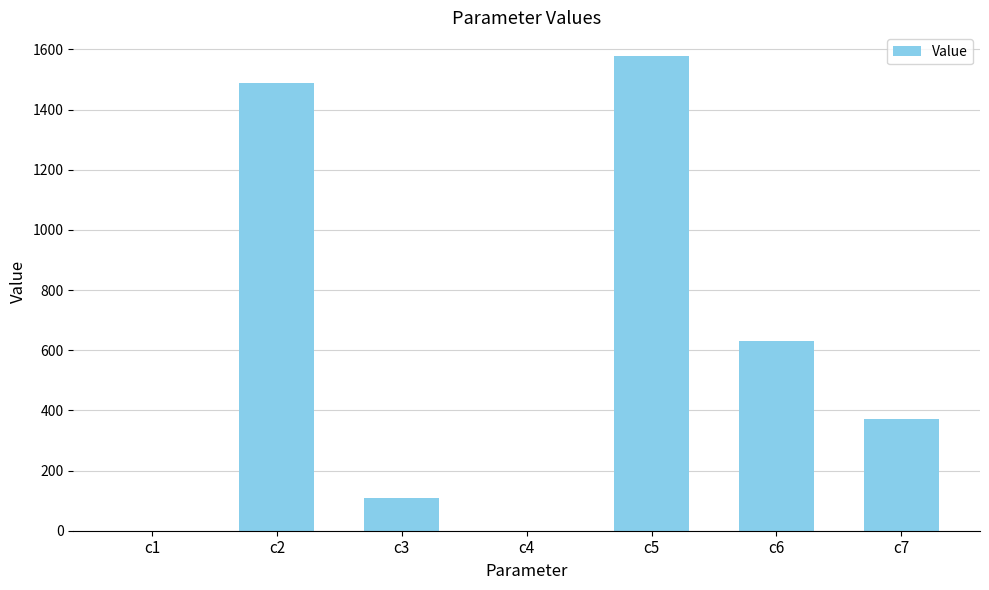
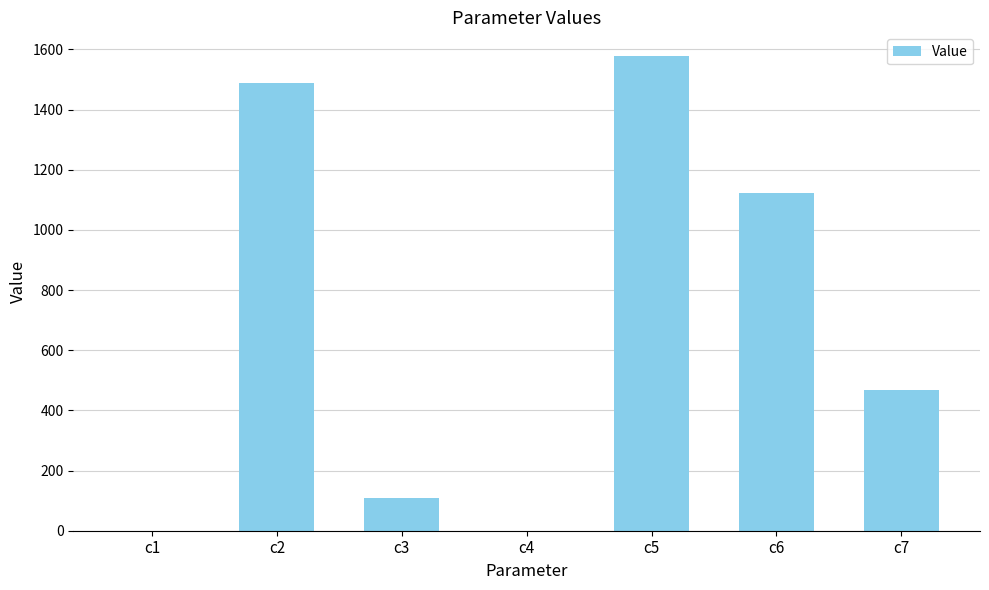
  {
    "c2": 1490,
    "c3": 110,
    "c5": 1580,
-   "c6": 630,
-   "c7": 370
+   "c6": 1120,
+   "c7": 470
  }
